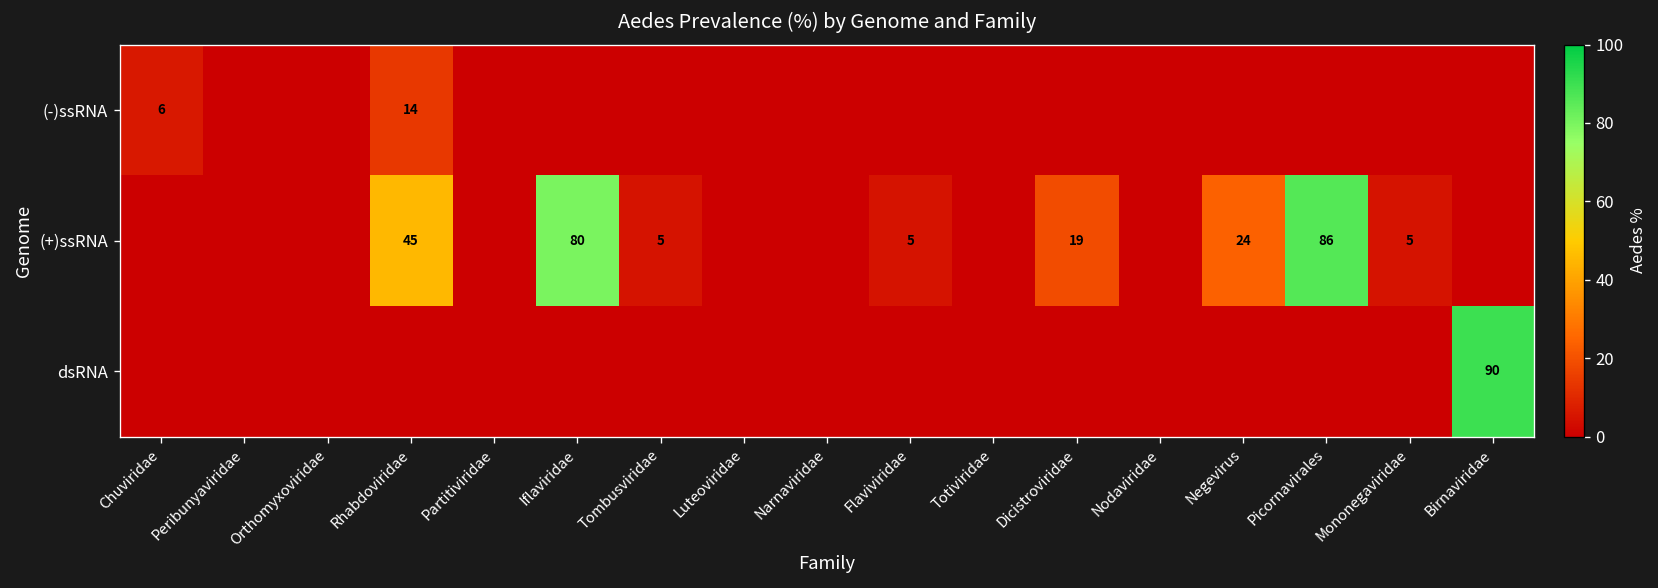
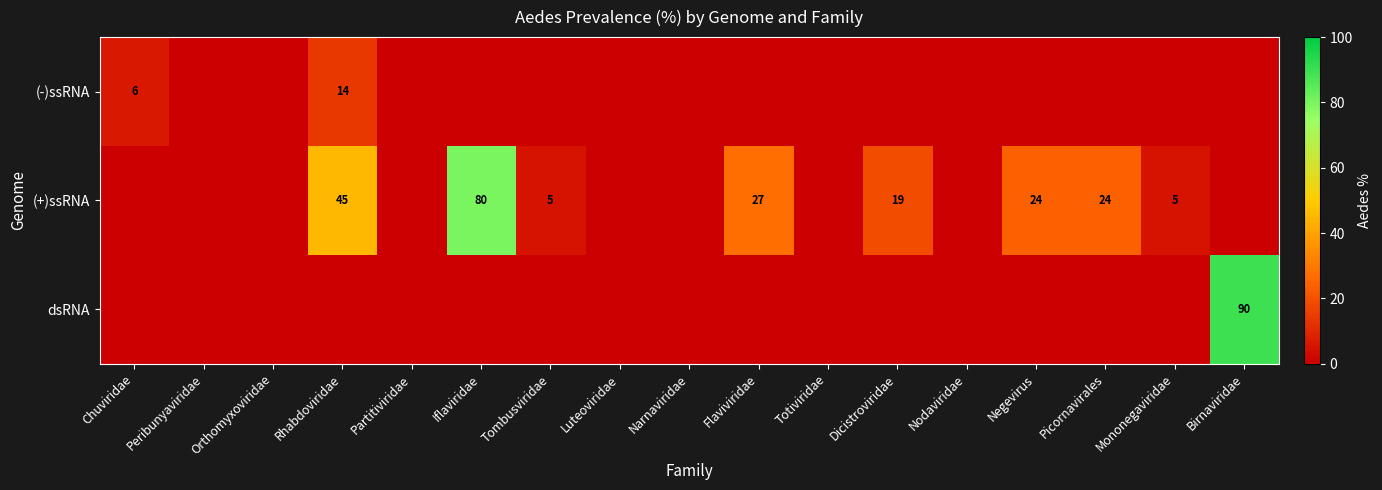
  {
    "(-)ssRNA": {
      "Chuviridae": 6,
      "Rhabdoviridae": 14
    },
    "(+)ssRNA": {
      "Rhabdoviridae": 45,
      "Iflaviridae": 80,
      "Tombusviridae": 5,
-     "Flaviviridae": 5,
+     "Flaviviridae": 27,
      "Dicistroviridae": 19,
      "Negevirus": 24,
-     "Picornavirales": 86,
+     "Picornavirales": 24,
      "Mononegaviridae": 5
    },
    "dsRNA": {
      "Birnaviridae": 90
    }
  }
